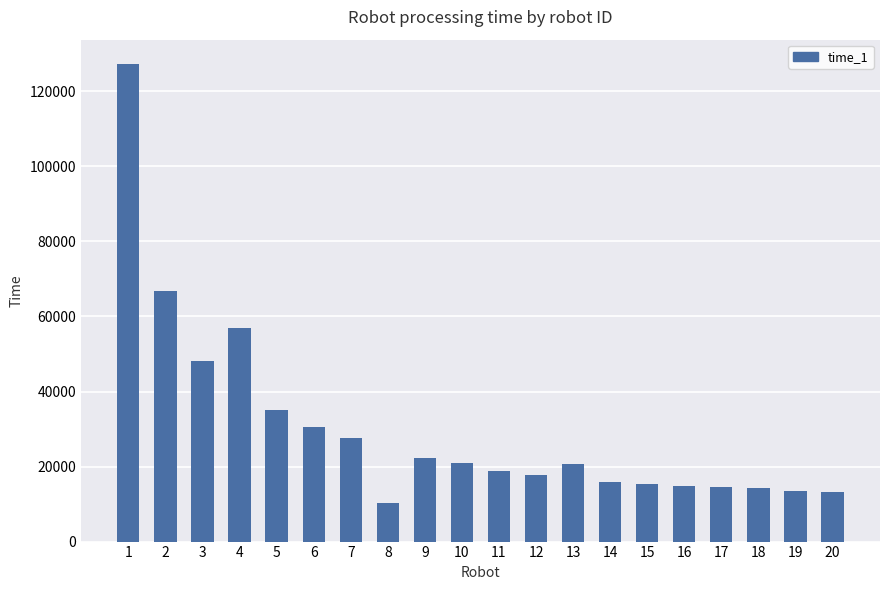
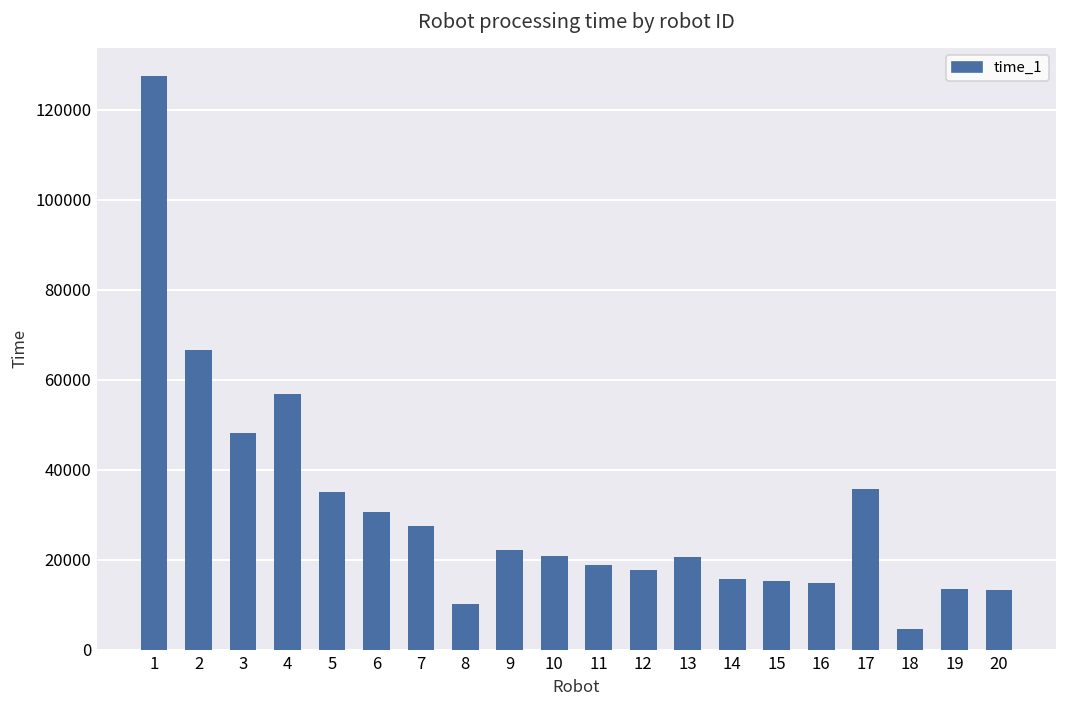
  {
    "1": 127000,
    "2": 67000,
    "3": 48000,
    "4": 57000,
    "5": 35000,
    "6": 31000,
    "7": 27000,
    "8": 10000,
    "9": 22000,
    "10": 21000,
    "11": 19000,
    "12": 18000,
    "13": 21000,
    "14": 16000,
    "15": 15000,
    "16": 15000,
-   "17": 14000,
-   "18": 14000,
+   "17": 36000,
+   "18": 5000,
    "19": 14000,
    "20": 13000
  }
